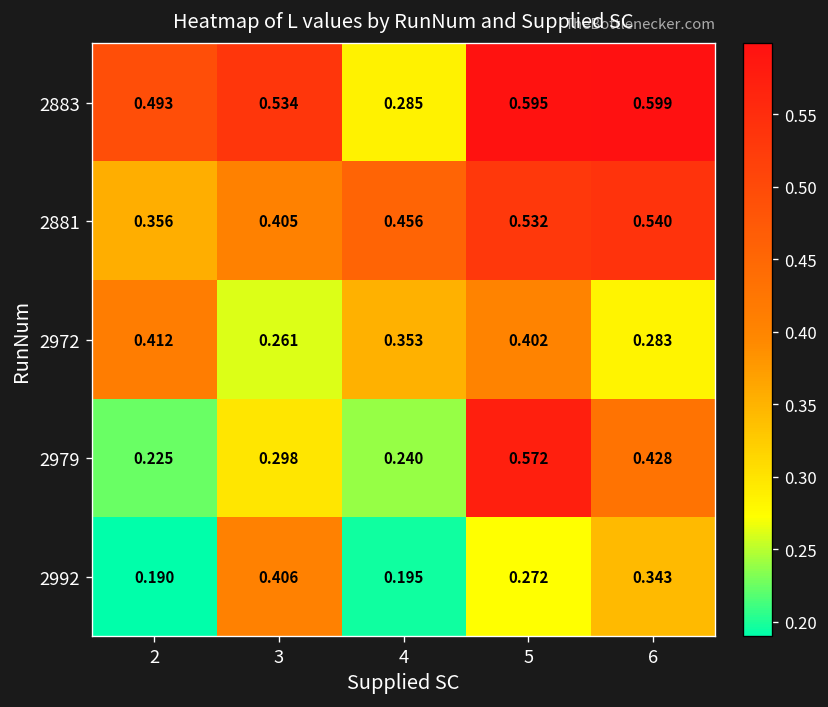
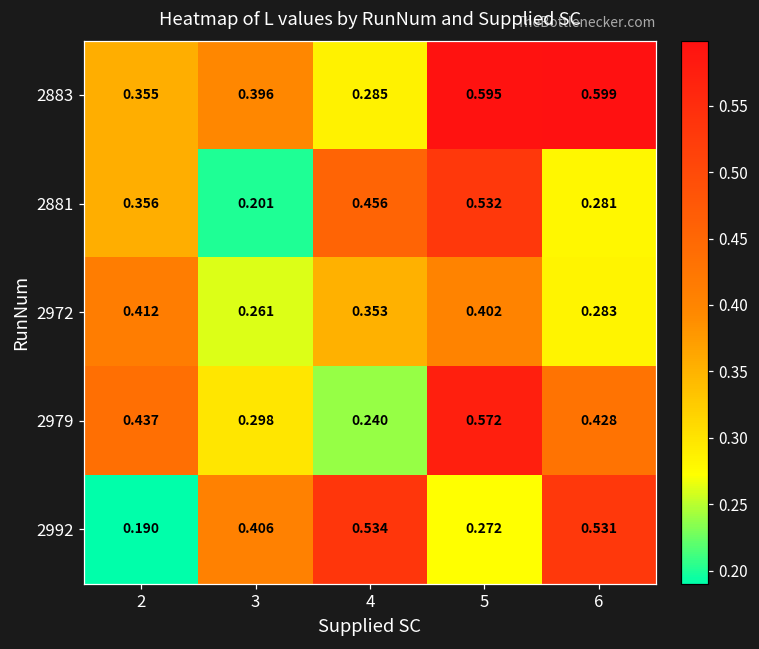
  {
    "2883": {
-     "2": 0.493,
-     "3": 0.534,
+     "2": 0.355,
+     "3": 0.396,
      "4": 0.285,
      "5": 0.595,
      "6": 0.599
    },
    "2881": {
      "2": 0.356,
-     "3": 0.405,
+     "3": 0.201,
      "4": 0.456,
      "5": 0.532,
-     "6": 0.540
+     "6": 0.281
    },
    "2972": {
      "2": 0.412,
      "3": 0.261,
      "4": 0.353,
      "5": 0.402,
      "6": 0.283
    },
    "2979": {
-     "2": 0.225,
+     "2": 0.437,
      "3": 0.298,
      "4": 0.240,
      "5": 0.572,
      "6": 0.428
    },
    "2992": {
      "2": 0.190,
      "3": 0.406,
-     "4": 0.195,
+     "4": 0.534,
      "5": 0.272,
-     "6": 0.343
+     "6": 0.531
    }
  }
